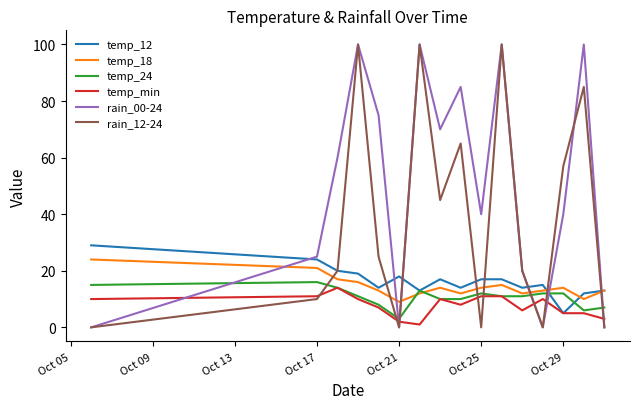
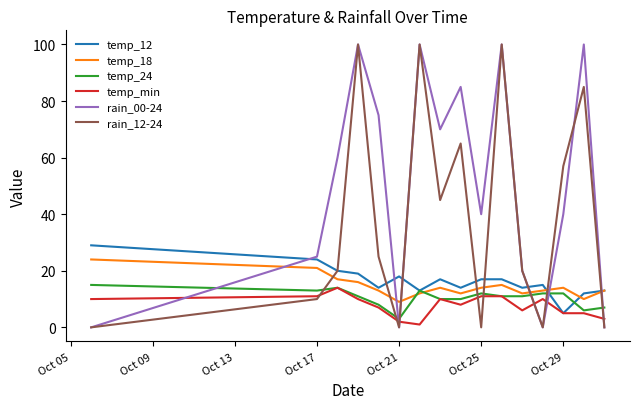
  {
    "temp_12": {
      "Oct 17": 24,
      "Oct 21": 18,
      "Oct 25": 17
    },
    "temp_18": {
      "Oct 17": 21,
      "Oct 21": 9,
      "Oct 25": 14,
      "Oct 29": 14
    },
    "temp_24": {
-     "Oct 17": 16,
+     "Oct 17": 13,
      "Oct 21": 3,
      "Oct 25": 12,
      "Oct 29": 12
    },
    "temp_min": {
      "Oct 17": 11,
      "Oct 21": 2,
      "Oct 25": 11
    },
    "rain_00-24": {
      "Oct 17": 25,
      "Oct 25": 40,
      "Oct 29": 40
    },
    "rain_12-24": {
      "Oct 17": 10,
      "Oct 25": 0,
      "Oct 29": 57
    }
  }
